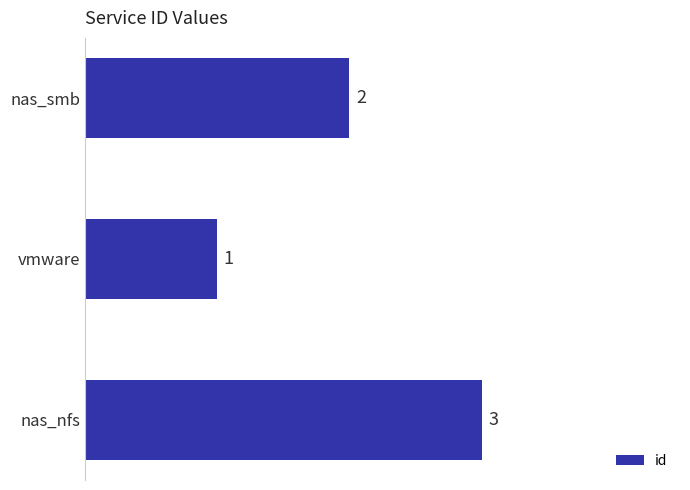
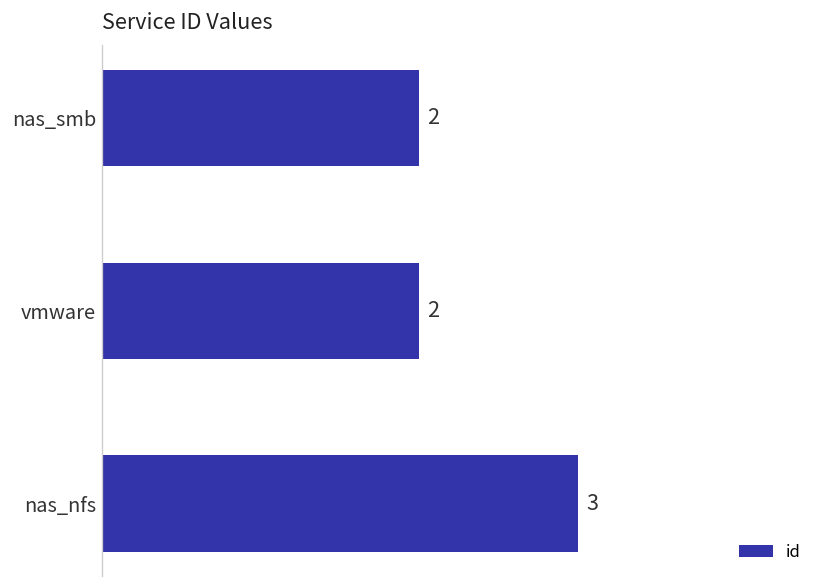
  {
    "nas_smb": 2,
-   "vmware": 1,
+   "vmware": 2,
    "nas_nfs": 3
  }
